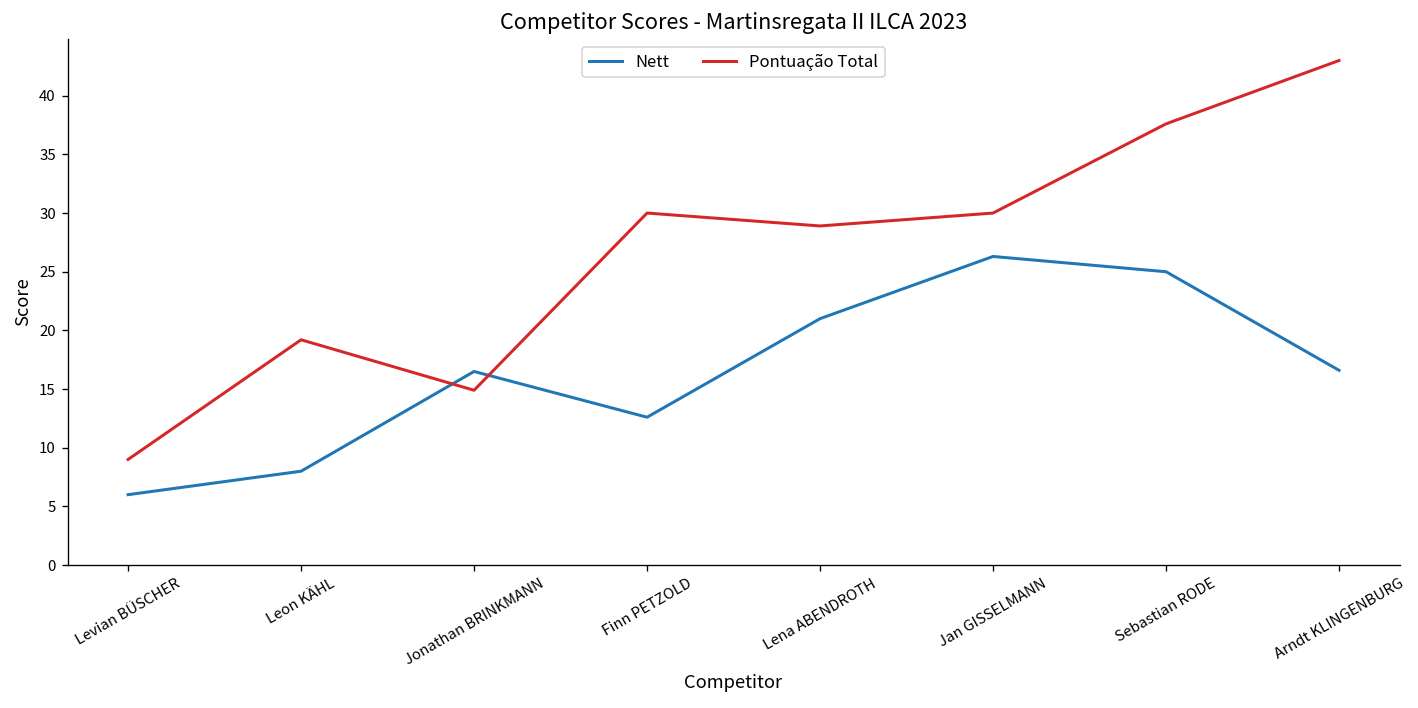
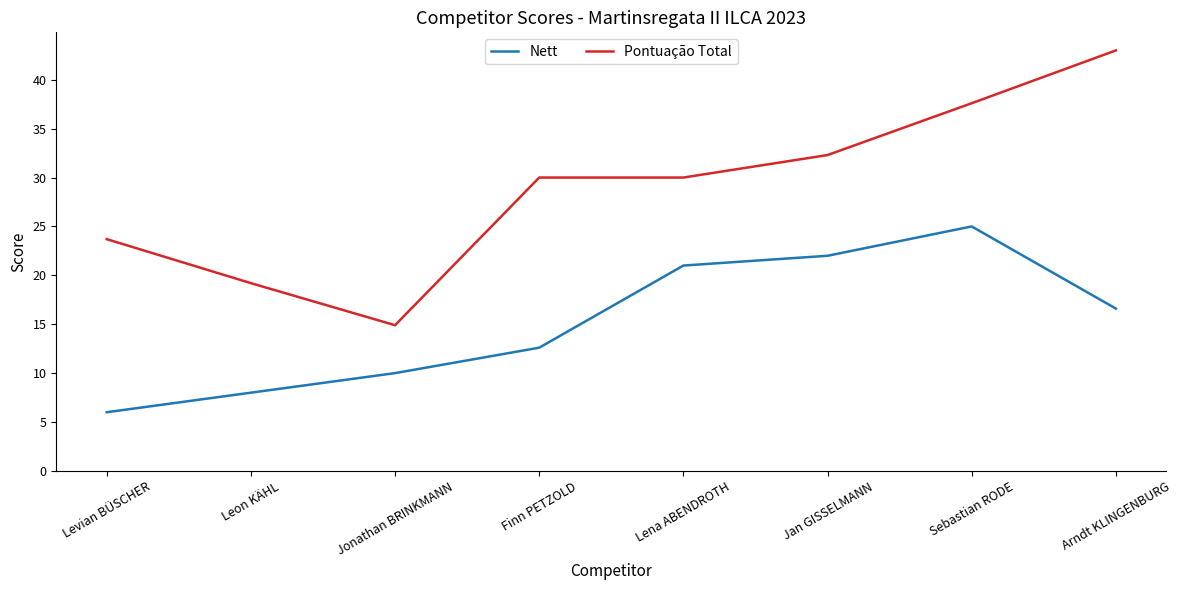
  {
    "Nett": {
      "Levian BÜSCHER": 6,
      "Leon KÄHL": 8,
-     "Jonathan BRINKMANN": 17,
+     "Jonathan BRINKMANN": 10,
      "Finn PETZOLD": 13,
      "Lena ABENDROTH": 21,
-     "Jan GISSELMANN": 26,
+     "Jan GISSELMANN": 22,
      "Sebastian RODE": 25,
      "Arndt KLINGENBURG": 17
    },
    "Pontuação Total": {
-     "Levian BÜSCHER": 9,
+     "Levian BÜSCHER": 24,
      "Leon KÄHL": 19,
      "Jonathan BRINKMANN": 15,
      "Finn PETZOLD": 30,
-     "Lena ABENDROTH": 29,
-     "Jan GISSELMANN": 30,
+     "Lena ABENDROTH": 30,
+     "Jan GISSELMANN": 32,
      "Sebastian RODE": 38,
      "Arndt KLINGENBURG": 43
    }
  }
